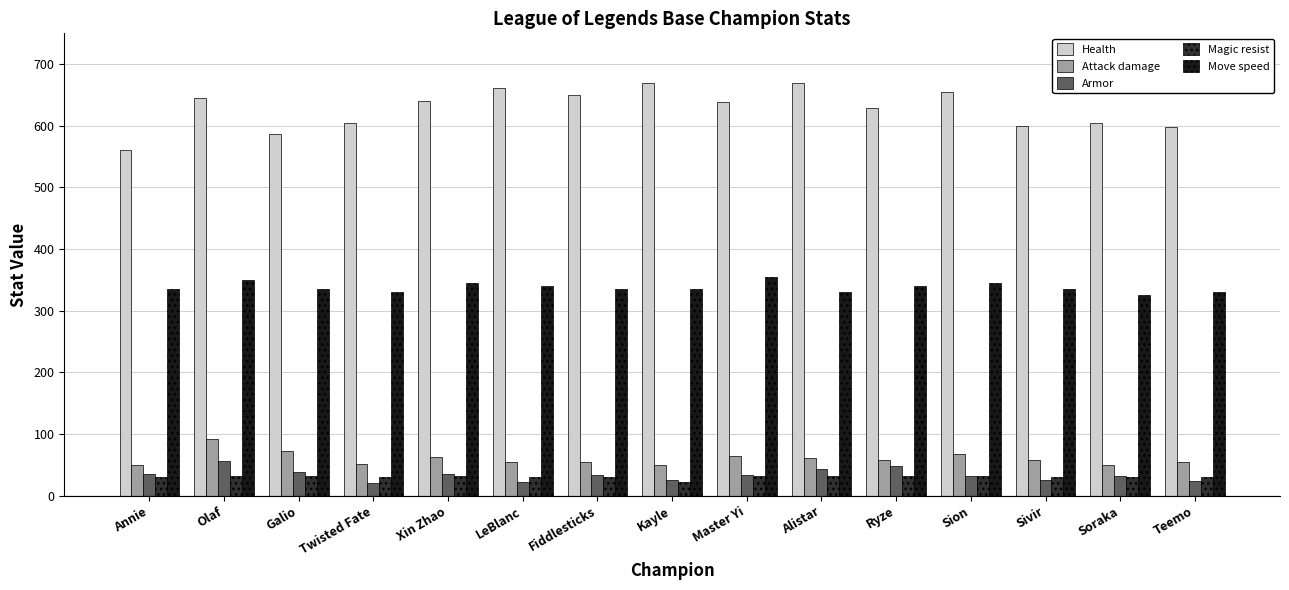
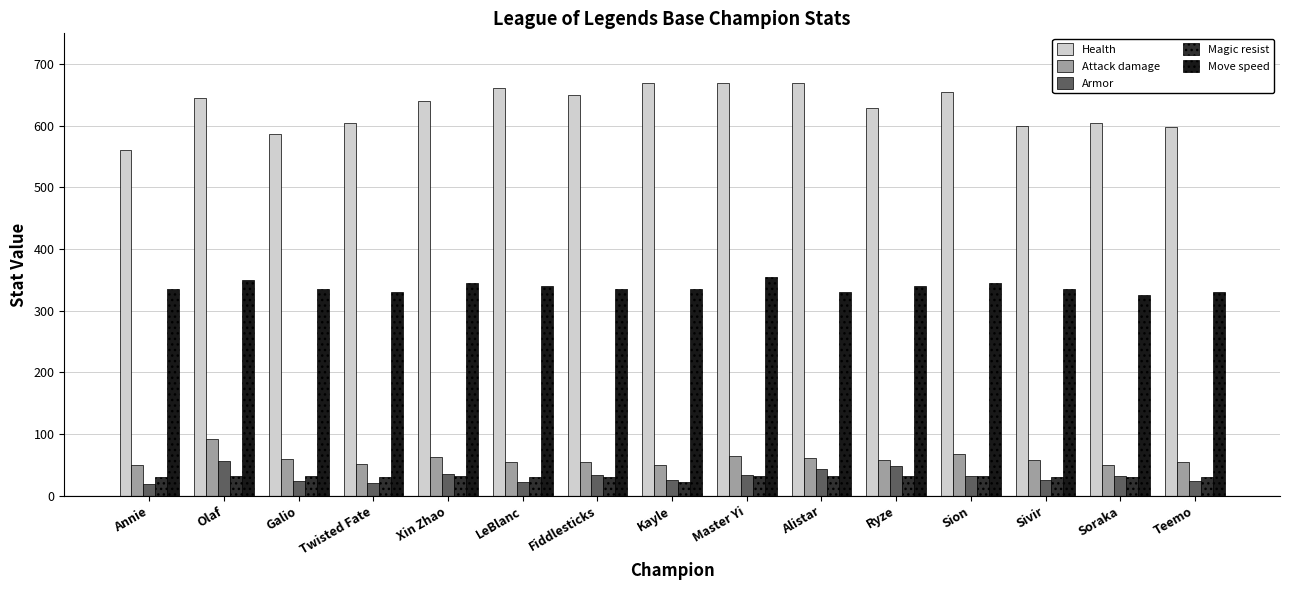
  {
    "Health": {
      "Annie": 560,
      "Olaf": 650,
      "Galio": 590,
      "Twisted Fate": 600,
      "Xin Zhao": 640,
      "LeBlanc": 660,
      "Fiddlesticks": 650,
      "Kayle": 670,
-     "Master Yi": 640,
+     "Master Yi": 670,
      "Alistar": 670,
      "Ryze": 630,
      "Sion": 660,
      "Sivir": 600,
      "Soraka": 610,
      "Teemo": 600
    },
    "Attack damage": {
      "Annie": 50,
      "Olaf": 90,
-     "Galio": 70,
+     "Galio": 60,
      "Twisted Fate": 50,
      "Xin Zhao": 60,
      "LeBlanc": 60,
      "Fiddlesticks": 60,
      "Kayle": 50,
      "Master Yi": 70,
      "Alistar": 60,
      "Ryze": 60,
      "Sion": 70,
      "Sivir": 60,
      "Soraka": 50,
      "Teemo": 50
    },
    "Armor": {
-     "Annie": 40,
+     "Annie": 20,
      "Olaf": 60,
-     "Galio": 40,
+     "Galio": 20,
      "Twisted Fate": 20,
      "Xin Zhao": 40,
      "LeBlanc": 20,
      "Fiddlesticks": 30,
      "Kayle": 30,
      "Master Yi": 30,
      "Alistar": 40,
      "Ryze": 50,
      "Sion": 30,
      "Sivir": 30,
      "Soraka": 30,
      "Teemo": 20
    }
  }
